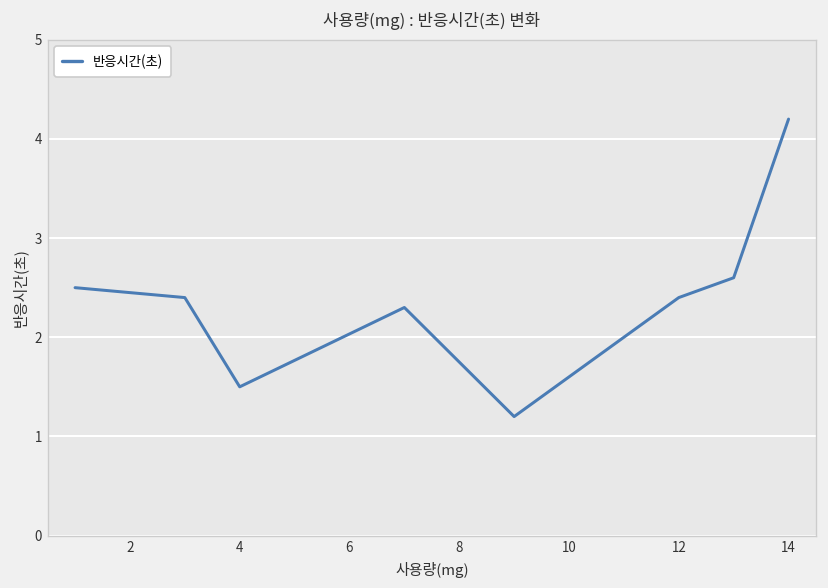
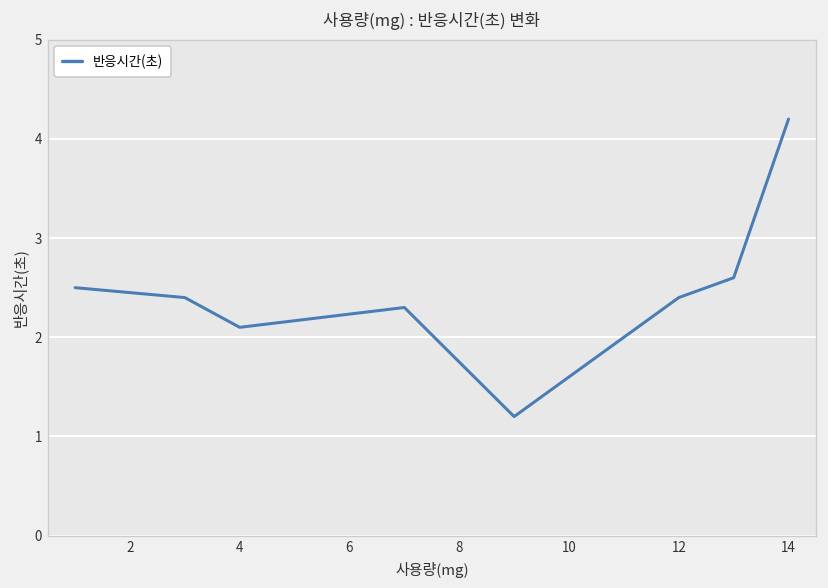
  {
-   "4": 1.5,
+   "4": 2.1,
    "12": 2.4,
    "14": 4.2
  }
